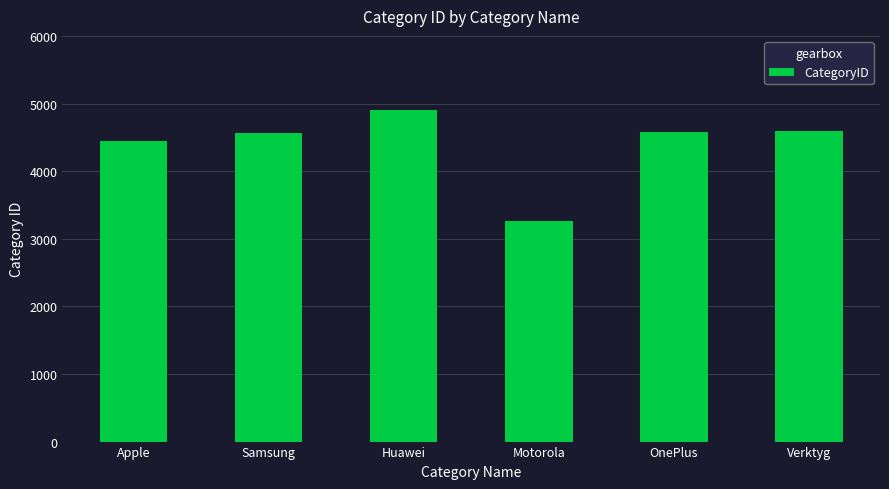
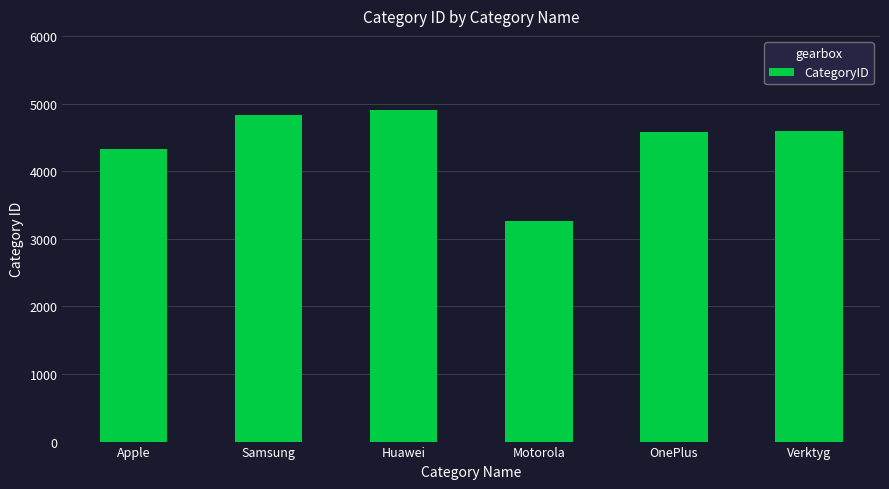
  {
-   "Apple": 4400,
-   "Samsung": 4600,
+   "Apple": 4300,
+   "Samsung": 4800,
    "Huawei": 4900,
    "Motorola": 3300,
    "OnePlus": 4600,
    "Verktyg": 4600
  }
